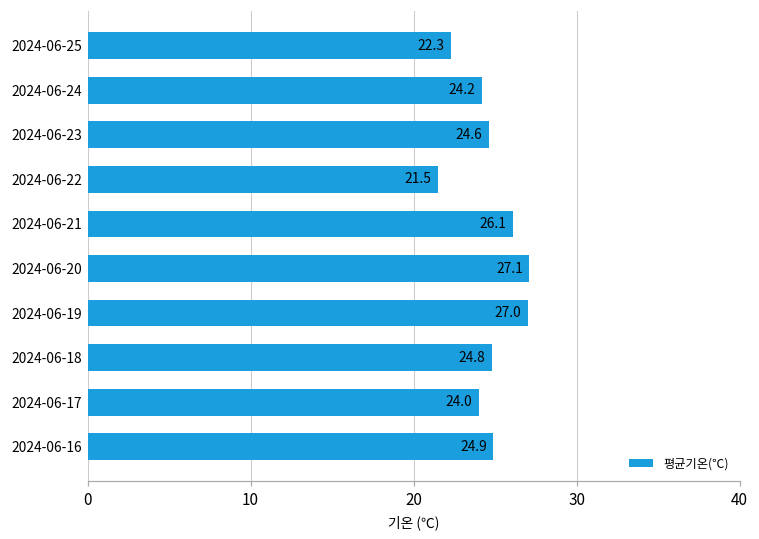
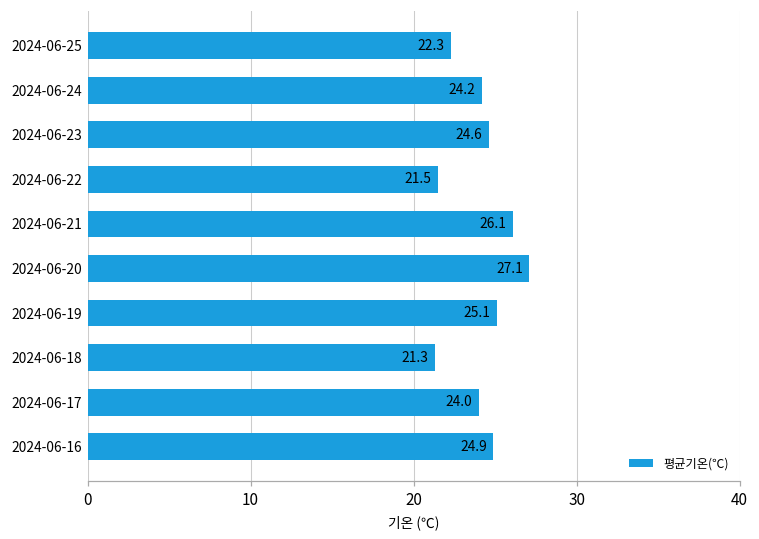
  {
    "2024-06-25": 22.3,
    "2024-06-24": 24.2,
    "2024-06-23": 24.6,
    "2024-06-22": 21.5,
    "2024-06-21": 26.1,
    "2024-06-20": 27.1,
-   "2024-06-19": 27.0,
-   "2024-06-18": 24.8,
+   "2024-06-19": 25.1,
+   "2024-06-18": 21.3,
    "2024-06-17": 24.0,
    "2024-06-16": 24.9
  }
